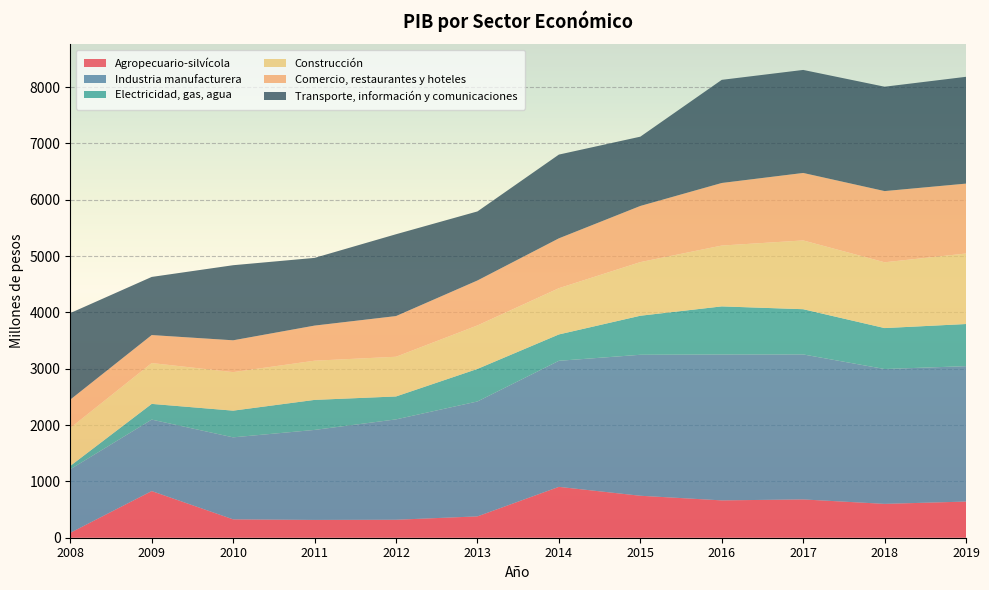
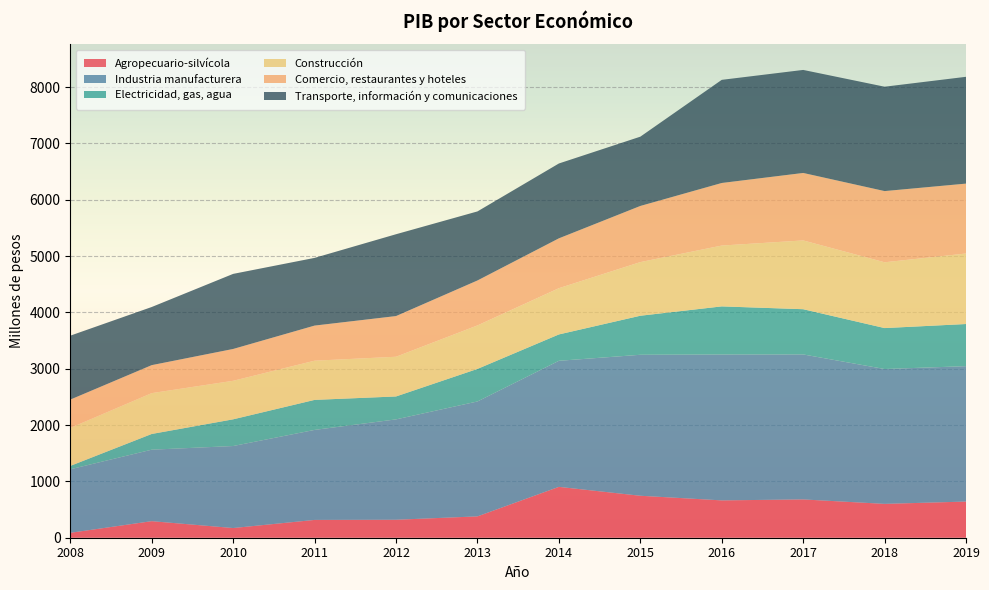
  {
    "Agropecuario-silvícola": {
      "2008": 100,
-     "2009": 800,
-     "2010": 300,
+     "2009": 300,
+     "2010": 200,
      "2011": 300,
      "2012": 300,
      "2013": 400,
      "2014": 900,
      "2015": 700,
      "2016": 700,
      "2017": 700,
      "2018": 600,
      "2019": 600
    },
    "Transporte, información y comunicaciones": {
-     "2008": 1500,
+     "2008": 1100,
      "2009": 1000,
      "2010": 1300,
      "2011": 1200,
      "2012": 1500,
      "2013": 1200,
-     "2014": 1500,
+     "2014": 1300,
      "2015": 1200,
      "2016": 1800,
      "2017": 1800,
      "2018": 1900,
      "2019": 1900
    }
  }
